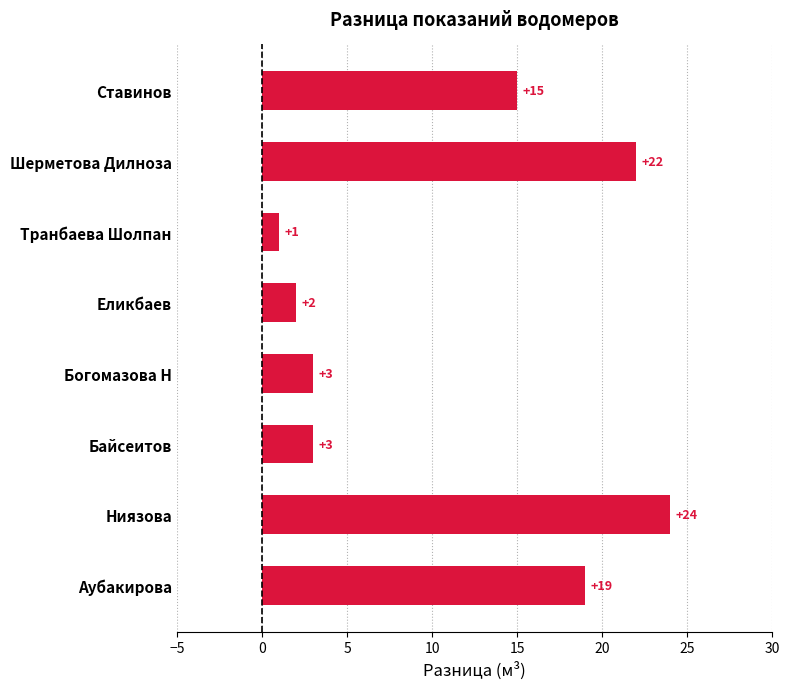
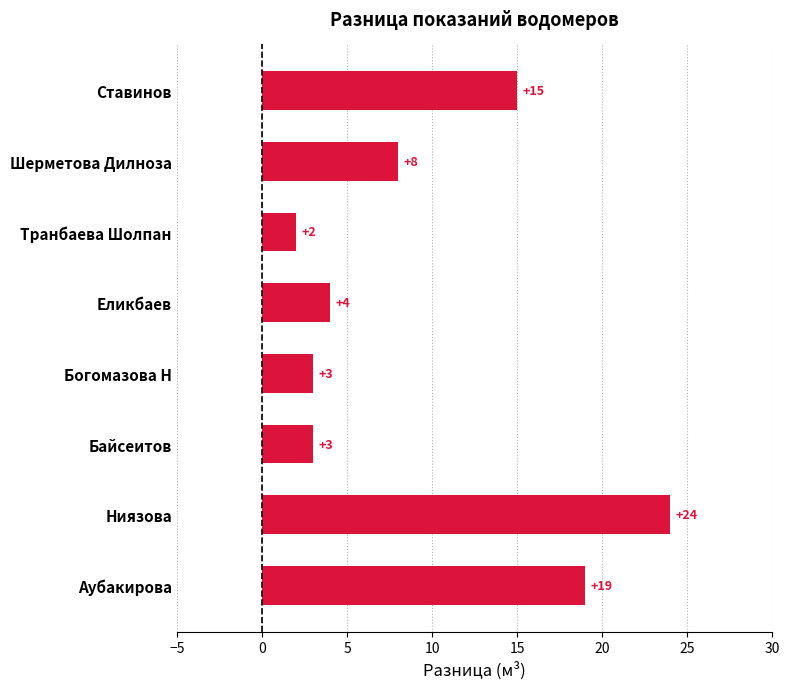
  {
    "Ставинов": "+15",
-   "Шерметова Дилноза": "+22",
-   "Транбаева Шолпан": "+1",
-   "Еликбаев": "+2",
+   "Шерметова Дилноза": "+8",
+   "Транбаева Шолпан": "+2",
+   "Еликбаев": "+4",
    "Богомазова Н": "+3",
    "Байсеитов": "+3",
    "Ниязова": "+24",
    "Аубакирова": "+19"
  }
